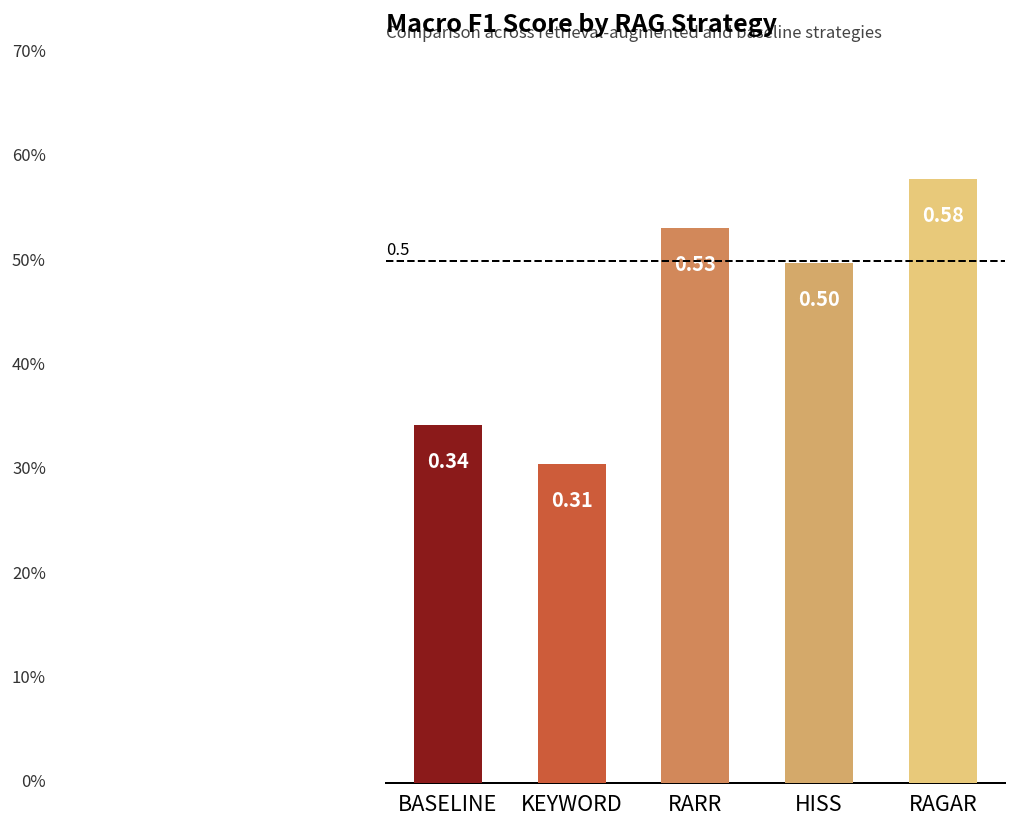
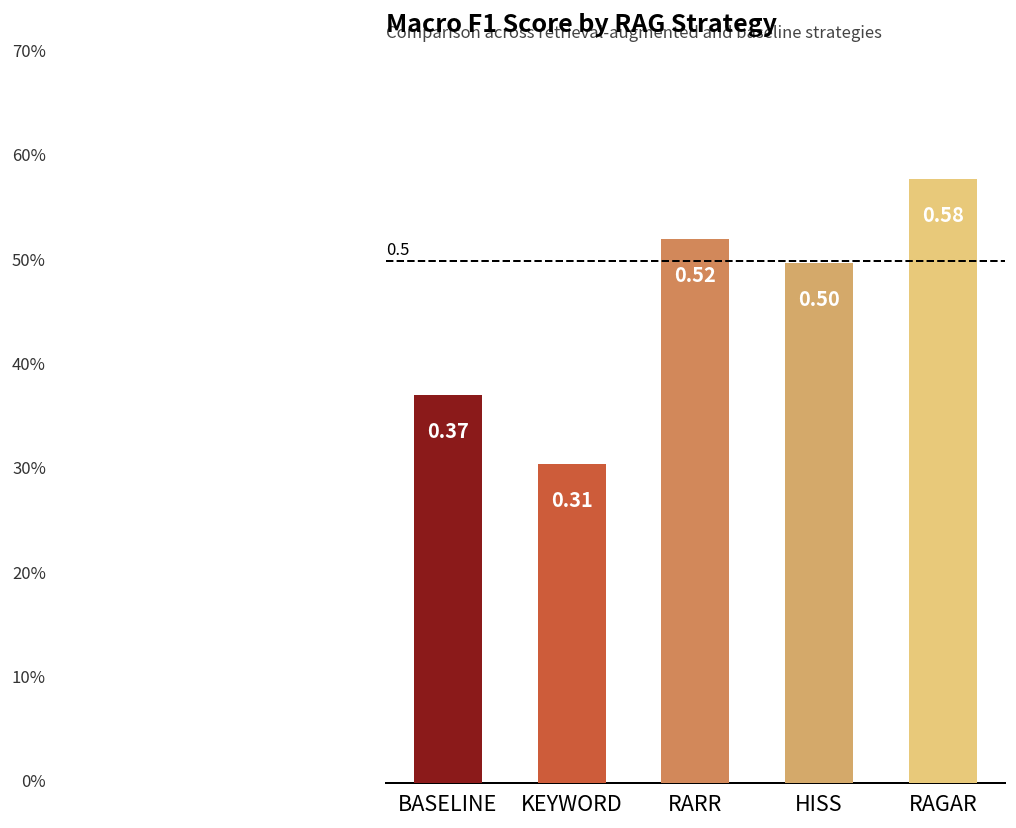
  {
-   "BASELINE": 0.34,
+   "BASELINE": 0.37,
    "KEYWORD": 0.31,
-   "RARR": 0.53,
+   "RARR": 0.52,
    "HISS": 0.50,
    "RAGAR": 0.58
  }
